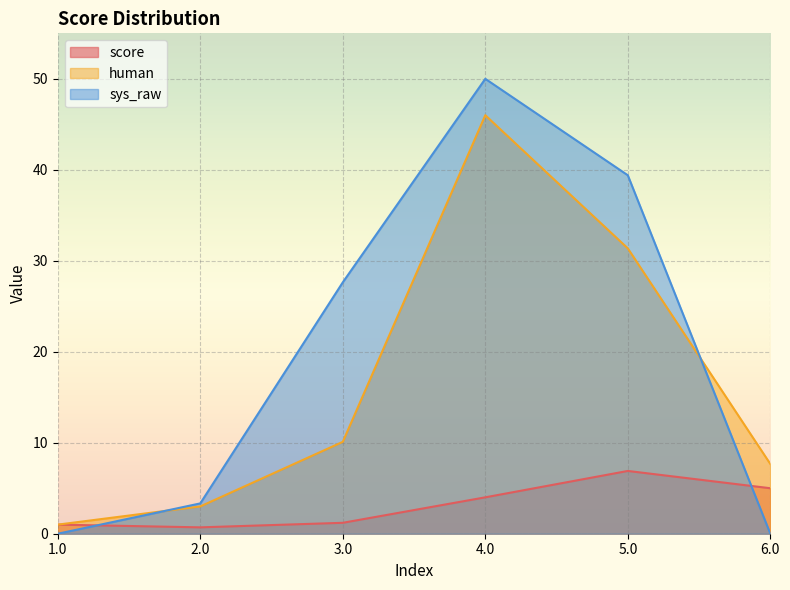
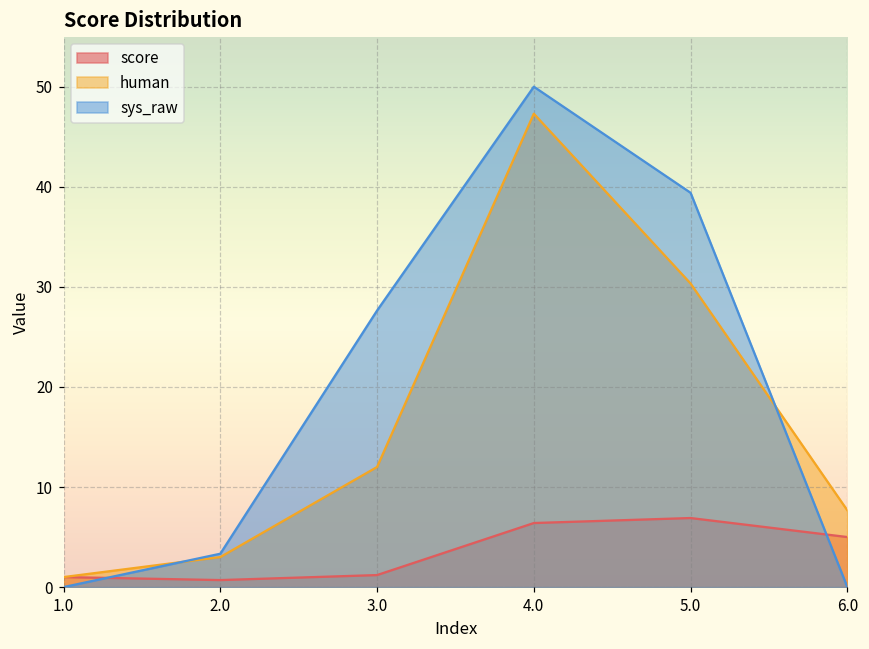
  {
    "score": {
      "2.0": 1,
      "3.0": 1,
-     "4.0": 4,
+     "4.0": 6,
      "5.0": 7,
      "6.0": 5
    },
    "human": {
      "2.0": 3,
-     "3.0": 10,
-     "4.0": 46,
-     "5.0": 31,
+     "3.0": 12,
+     "4.0": 47,
+     "5.0": 30,
      "6.0": 8
    },
    "sys_raw": {
      "1.0": 0,
      "2.0": 3,
      "3.0": 28,
      "4.0": 50,
      "5.0": 39,
      "6.0": 0
    }
  }
